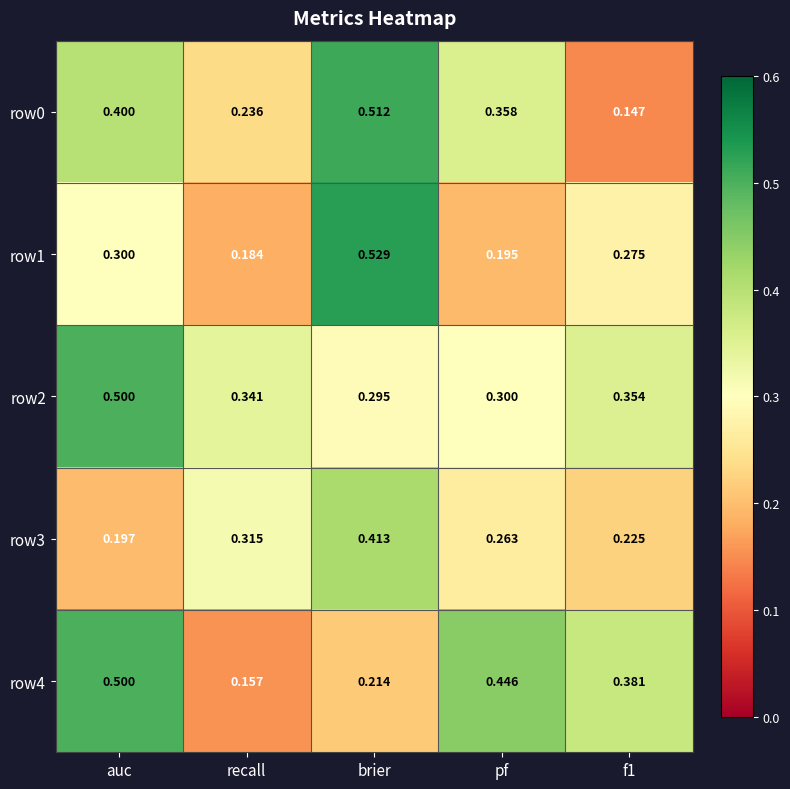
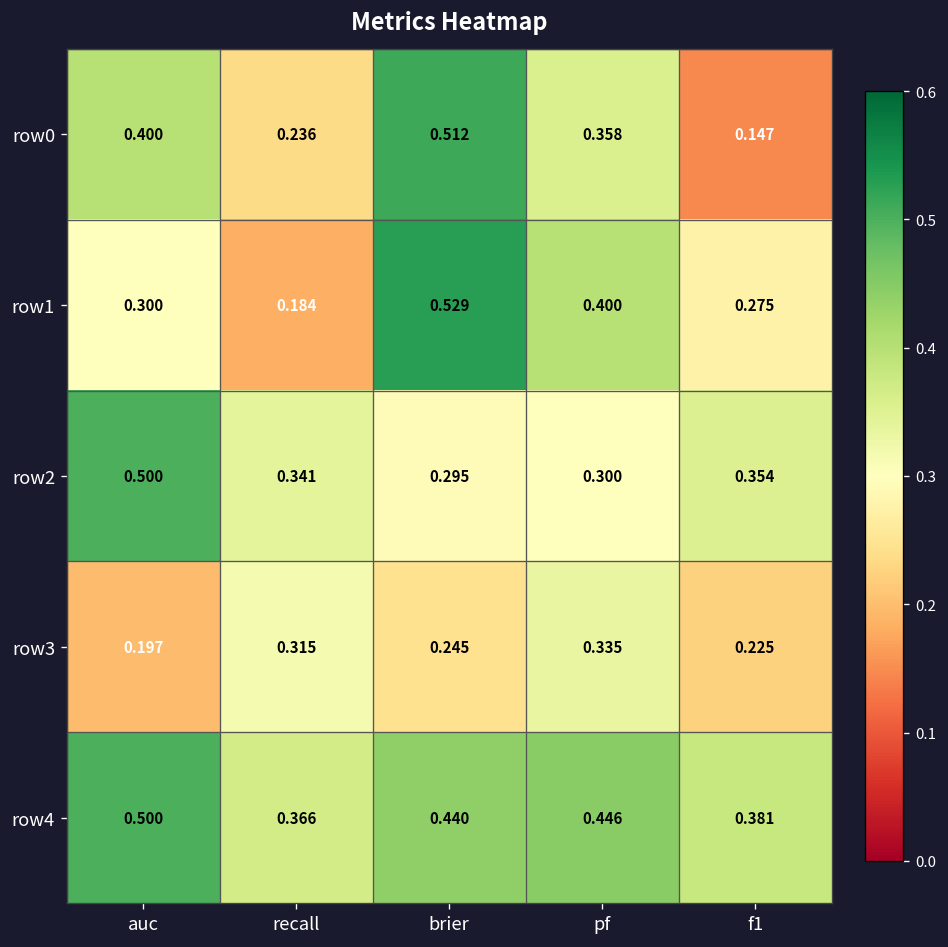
  {
    "row0": {
      "auc": 0.400,
      "recall": 0.236,
      "brier": 0.512,
      "pf": 0.358,
      "f1": 0.147
    },
    "row1": {
      "auc": 0.300,
      "recall": 0.184,
      "brier": 0.529,
-     "pf": 0.195,
+     "pf": 0.400,
      "f1": 0.275
    },
    "row2": {
      "auc": 0.500,
      "recall": 0.341,
      "brier": 0.295,
      "pf": 0.300,
      "f1": 0.354
    },
    "row3": {
      "auc": 0.197,
      "recall": 0.315,
-     "brier": 0.413,
-     "pf": 0.263,
+     "brier": 0.245,
+     "pf": 0.335,
      "f1": 0.225
    },
    "row4": {
      "auc": 0.500,
-     "recall": 0.157,
-     "brier": 0.214,
+     "recall": 0.366,
+     "brier": 0.440,
      "pf": 0.446,
      "f1": 0.381
    }
  }
